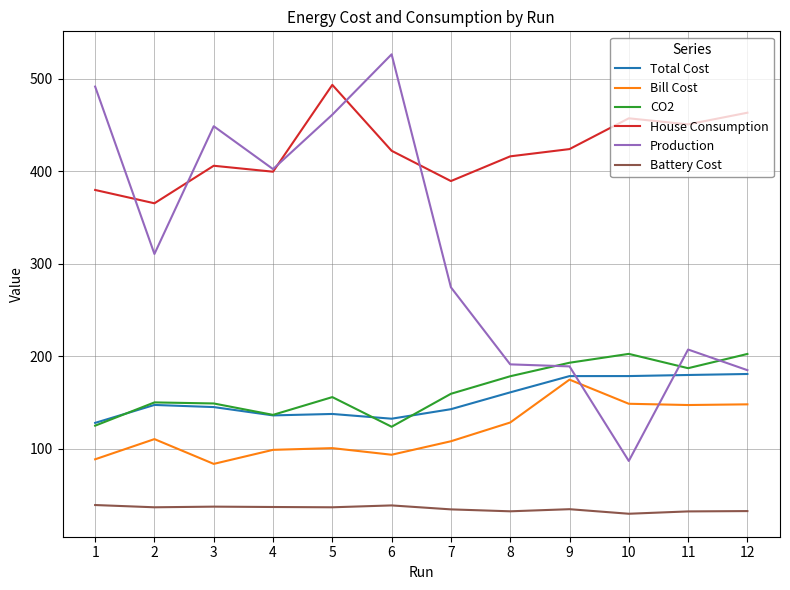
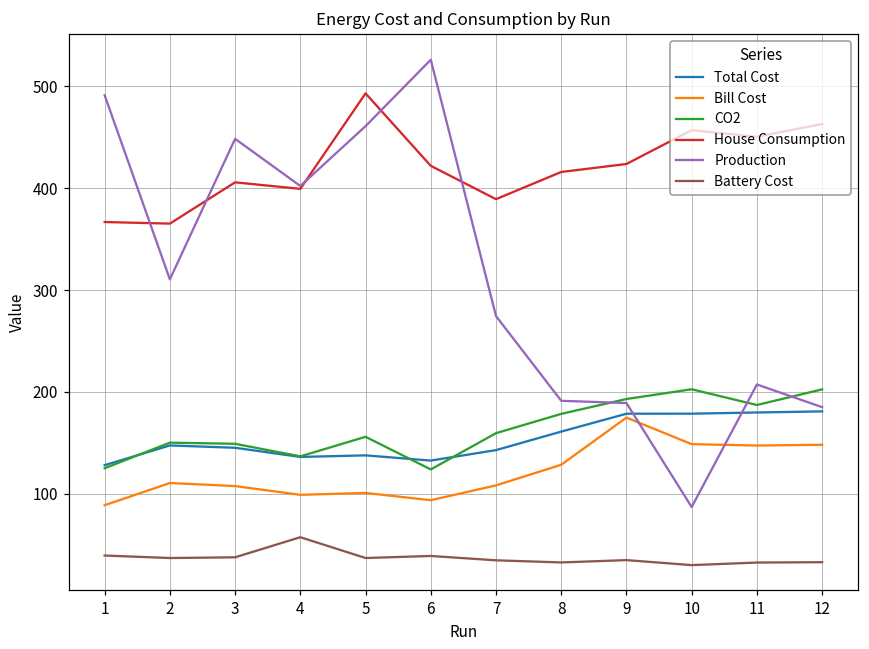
  {
    "Total Cost": {
      "1": 130,
      "3": 150,
      "5": 140,
      "6": 130,
      "7": 140,
      "8": 160,
      "9": 180,
      "10": 180,
      "11": 180,
      "12": 180
    },
    "Bill Cost": {
      "1": 90,
      "2": 110,
-     "3": 80,
+     "3": 110,
      "4": 100,
      "5": 100,
      "6": 90,
      "7": 110,
      "8": 130,
      "9": 170,
      "10": 150,
      "11": 150,
      "12": 150
    },
    "CO2": {
      "1": 130,
      "3": 150,
      "5": 160,
      "6": 120,
      "7": 160,
      "8": 180,
      "9": 190,
      "10": 200,
      "11": 190,
      "12": 200
    },
    "House Consumption": {
-     "1": 380,
+     "1": 370,
      "2": 370,
      "3": 410,
      "4": 400,
      "5": 490,
      "6": 420,
      "7": 390,
      "8": 420,
      "9": 420
    },
    "Production": {
      "1": 490,
      "2": 310,
      "3": 450,
      "4": 400,
      "5": 460,
      "6": 530,
      "7": 270,
      "8": 190,
      "9": 190,
      "10": 90,
      "11": 210,
      "12": 190
    },
    "Battery Cost": {
      "1": 40,
      "2": 40,
      "3": 40,
-     "4": 40,
+     "4": 60,
      "5": 40,
      "6": 40,
      "7": 30,
      "8": 30,
      "9": 30,
      "10": 30,
      "11": 30,
      "12": 30
    }
  }
